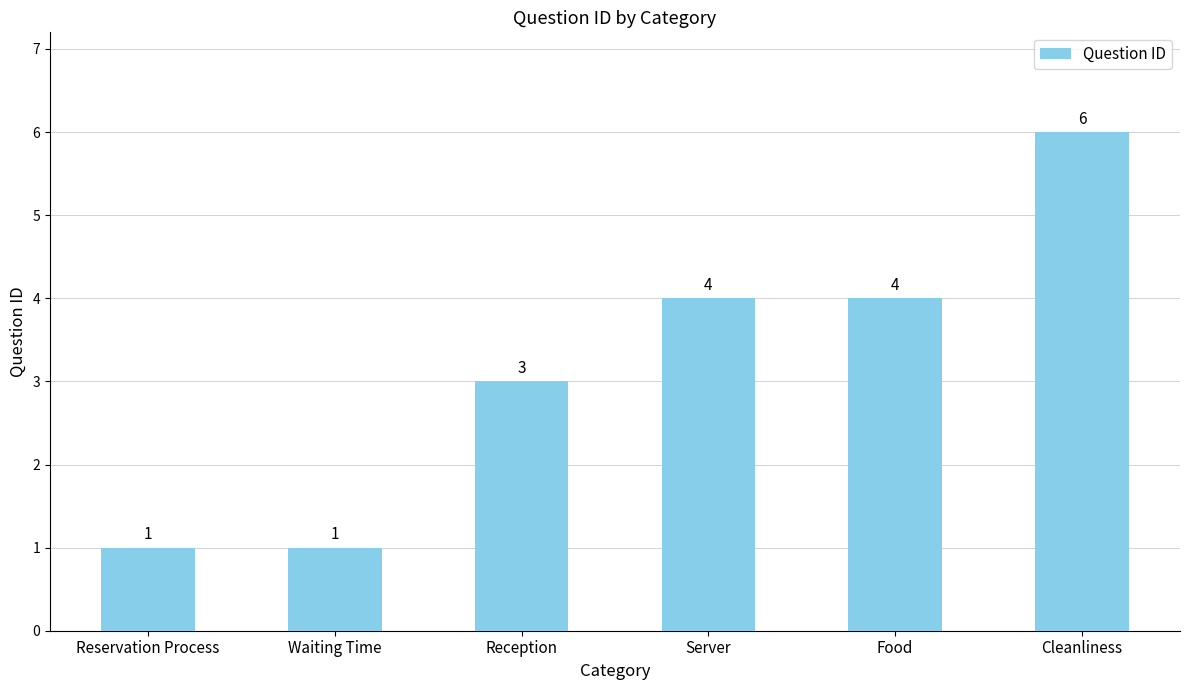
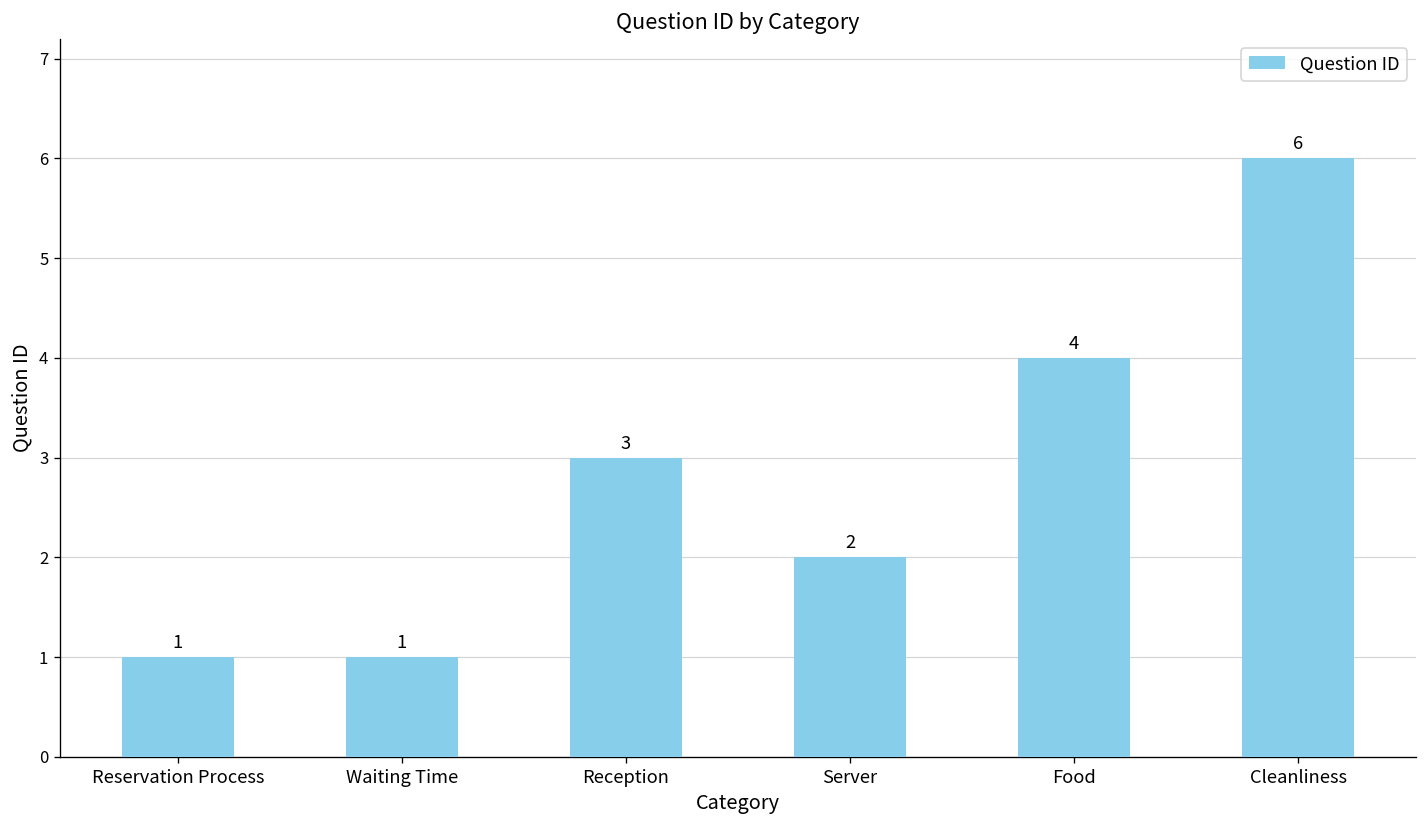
  {
    "Reservation Process": 1,
    "Waiting Time": 1,
    "Reception": 3,
-   "Server": 4,
+   "Server": 2,
    "Food": 4,
    "Cleanliness": 6
  }
